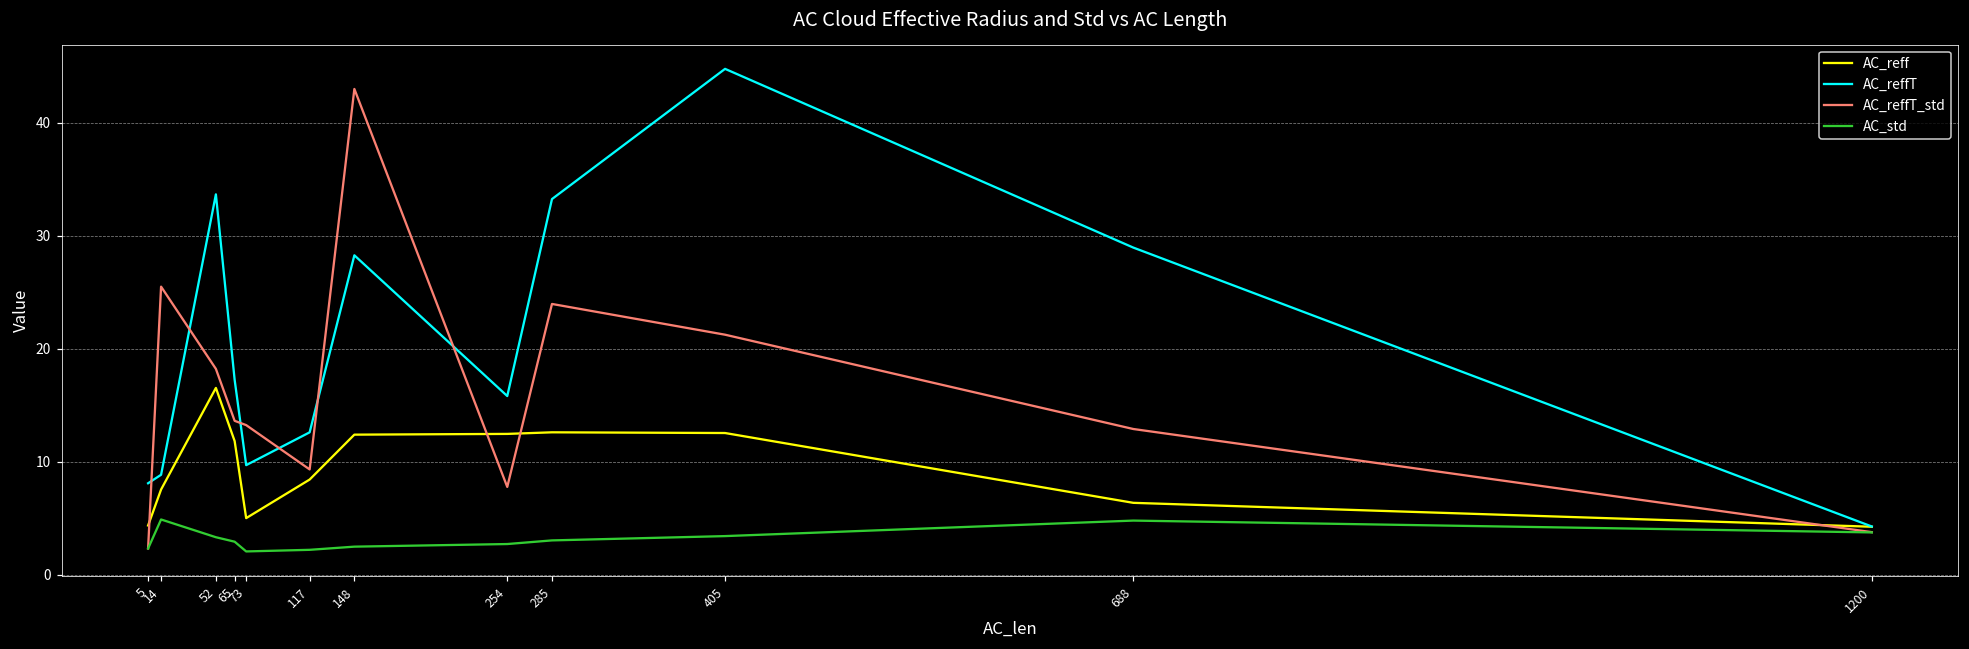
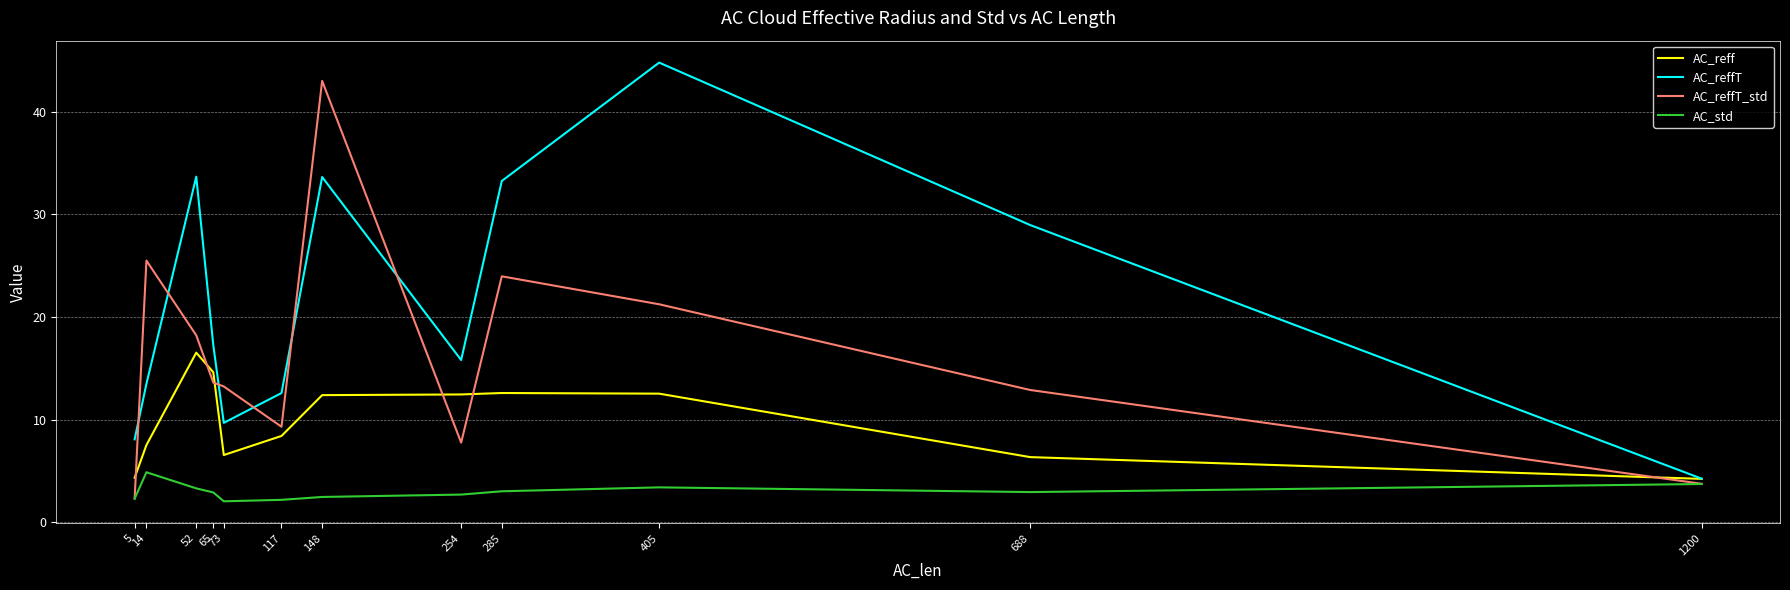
  {
    "AC_reff": {
      "5": 4.4,
      "14": 7.5,
      "52": 16.5,
-     "65": 11.8,
-     "73": 5.0,
+     "65": 14.6,
+     "73": 6.6,
      "117": 8.4,
      "148": 12.4,
      "254": 12.5,
      "285": 12.6,
      "405": 12.5,
      "688": 6.4
    },
    "AC_reffT": {
      "5": 8.1,
-     "14": 8.8,
+     "14": 13.5,
      "52": 33.7,
      "65": 17.3,
      "73": 9.7,
      "117": 12.6,
-     "148": 28.3,
+     "148": 33.6,
      "254": 15.8,
      "285": 33.3,
      "405": 44.8,
      "688": 29.0
    },
    "AC_reffT_std": {
      "14": 25.5,
      "52": 18.2,
      "65": 13.6,
      "73": 13.2,
      "117": 9.3,
      "148": 43.0,
      "254": 7.8,
      "285": 24.0,
      "405": 21.2,
      "688": 12.9
    },
    "AC_std": {
      "14": 4.9,
      "52": 3.3,
      "65": 2.9,
      "73": 2.1,
      "117": 2.2,
      "148": 2.5,
      "254": 2.7,
      "285": 3.0,
      "405": 3.4,
-     "688": 4.8
+     "688": 3.0
    }
  }
